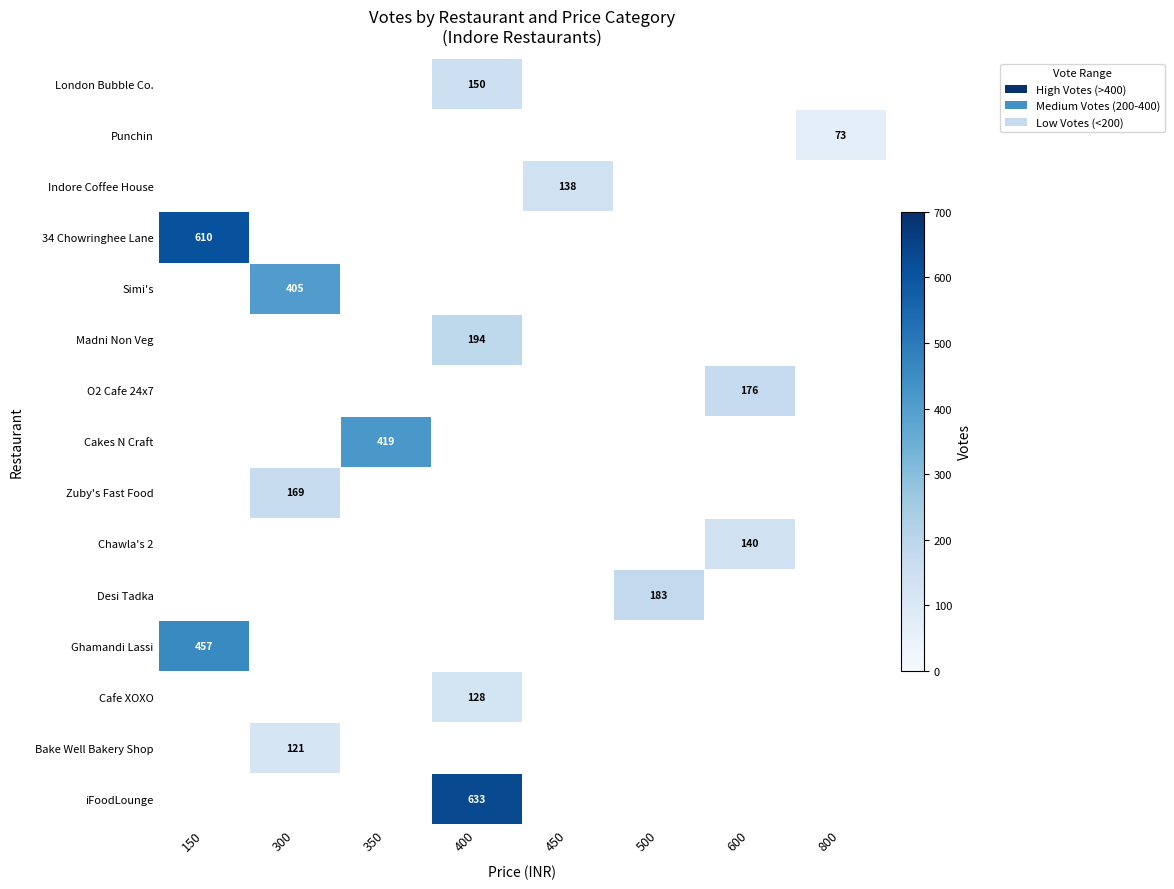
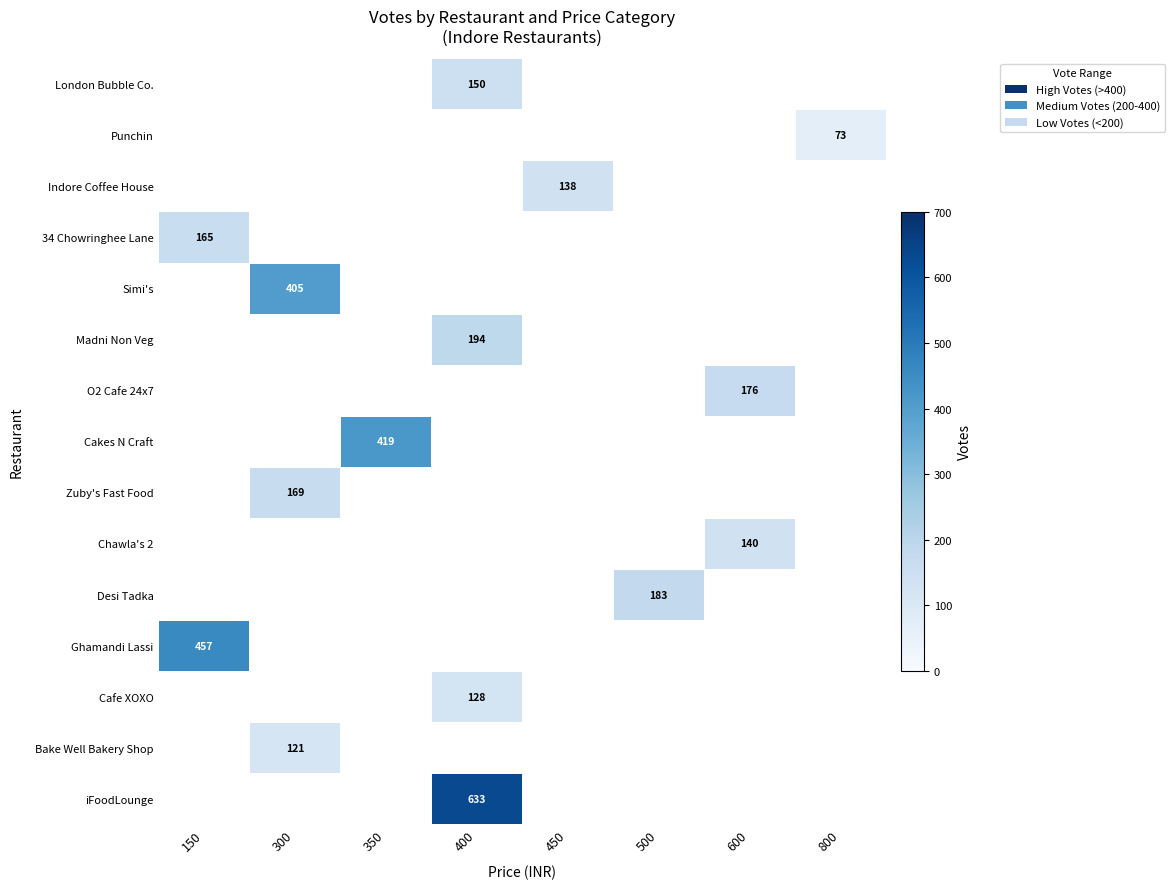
  {
    "London Bubble Co.": {
      "400": 150
    },
    "Punchin": {
      "800": 73
    },
    "Indore Coffee House": {
      "450": 138
    },
    "34 Chowringhee Lane": {
-     "150": 610
+     "150": 165
    },
    "Simi's": {
      "300": 405
    },
    "Madni Non Veg": {
      "400": 194
    },
    "O2 Cafe 24x7": {
      "600": 176
    },
    "Cakes N Craft": {
      "350": 419
    },
    "Zuby's Fast Food": {
      "300": 169
    },
    "Chawla's 2": {
      "600": 140
    },
    "Desi Tadka": {
      "500": 183
    },
    "Ghamandi Lassi": {
      "150": 457
    },
    "Cafe XOXO": {
      "400": 128
    },
    "Bake Well Bakery Shop": {
      "300": 121
    },
    "iFoodLounge": {
      "400": 633
    }
  }
